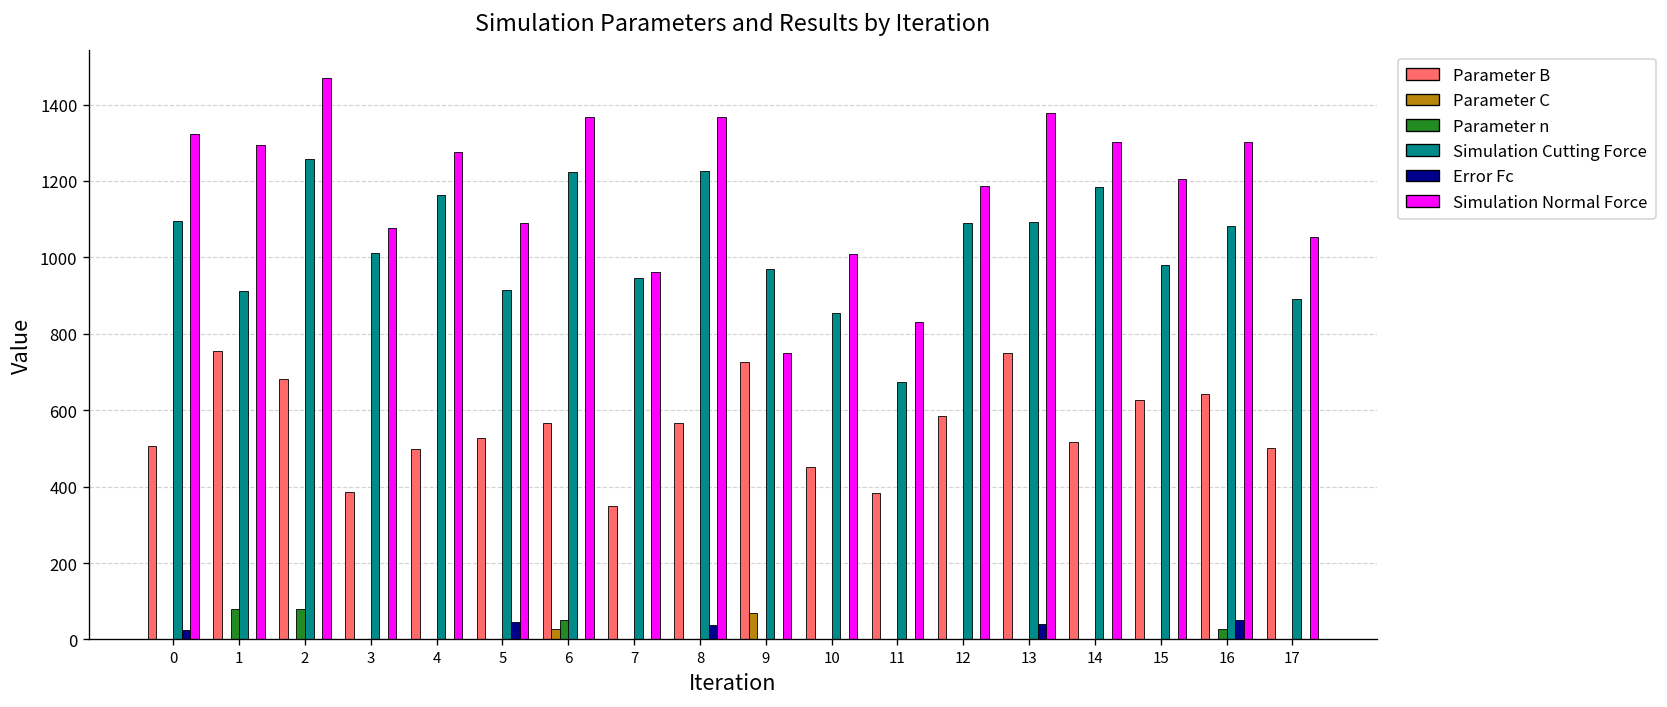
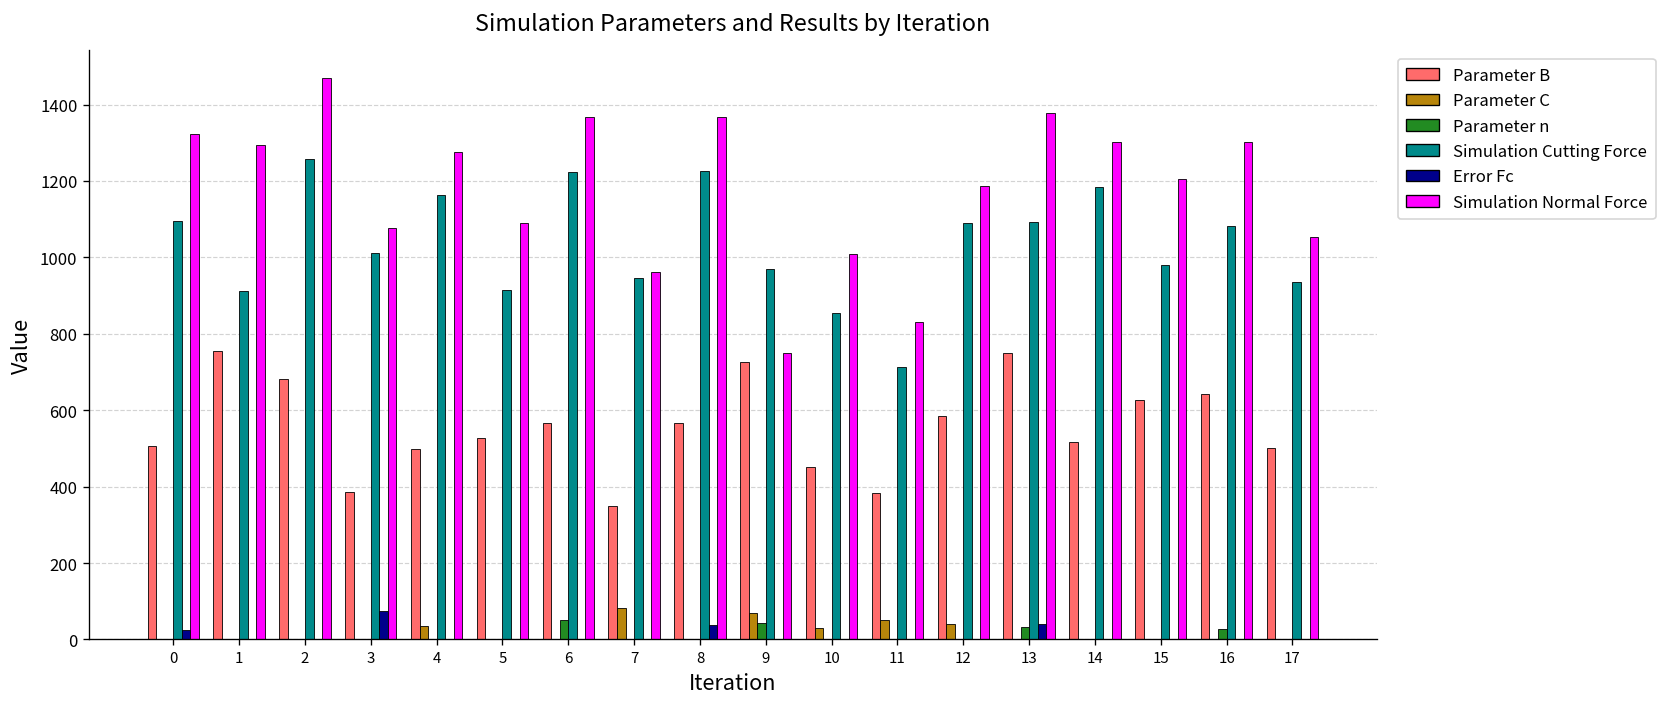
  {
    "Parameter B": {
      "0": 510,
      "1": 750,
      "2": 680,
      "3": 390,
      "4": 500,
      "5": 530,
      "6": 570,
      "7": 350,
      "8": 570,
      "9": 730,
      "10": 450,
      "11": 380,
      "12": 590,
      "13": 750,
      "14": 520,
      "15": 630,
      "16": 640,
      "17": 500
    },
    "Parameter C": {
-     "4": 0,
-     "6": 30,
-     "7": 0,
+     "4": 40,
+     "6": 0,
+     "7": 80,
      "9": 70,
-     "10": 0,
-     "11": 0,
-     "12": 0
+     "10": 30,
+     "11": 50,
+     "12": 40
    },
    "Parameter n": {
-     "1": 80,
-     "2": 80,
+     "1": 0,
+     "2": 0,
      "6": 50,
-     "9": 0,
-     "13": 0,
+     "9": 40,
+     "13": 30,
      "16": 30
    },
    "Simulation Cutting Force": {
      "0": 1090,
      "1": 910,
      "2": 1260,
      "3": 1010,
      "4": 1160,
      "5": 920,
      "6": 1220,
      "7": 950,
      "8": 1220,
      "9": 970,
      "10": 850,
-     "11": 670,
+     "11": 710,
      "12": 1090,
      "13": 1090,
      "14": 1180,
      "15": 980,
      "16": 1080,
-     "17": 890
+     "17": 940
    },
    "Error Fc": {
      "0": 30,
-     "3": 0,
-     "5": 40,
+     "3": 80,
+     "5": 0,
      "8": 40,
      "13": 40,
-     "16": 50
+     "16": 0
    },
    "Simulation Normal Force": {
      "0": 1320,
      "1": 1290,
      "2": 1470,
      "3": 1080,
      "4": 1270,
      "5": 1090,
      "6": 1370,
      "7": 960,
      "8": 1370,
      "9": 750,
      "10": 1010,
      "11": 830,
      "12": 1190,
      "13": 1380,
      "14": 1300,
      "15": 1210,
      "16": 1300,
      "17": 1050
    }
  }
